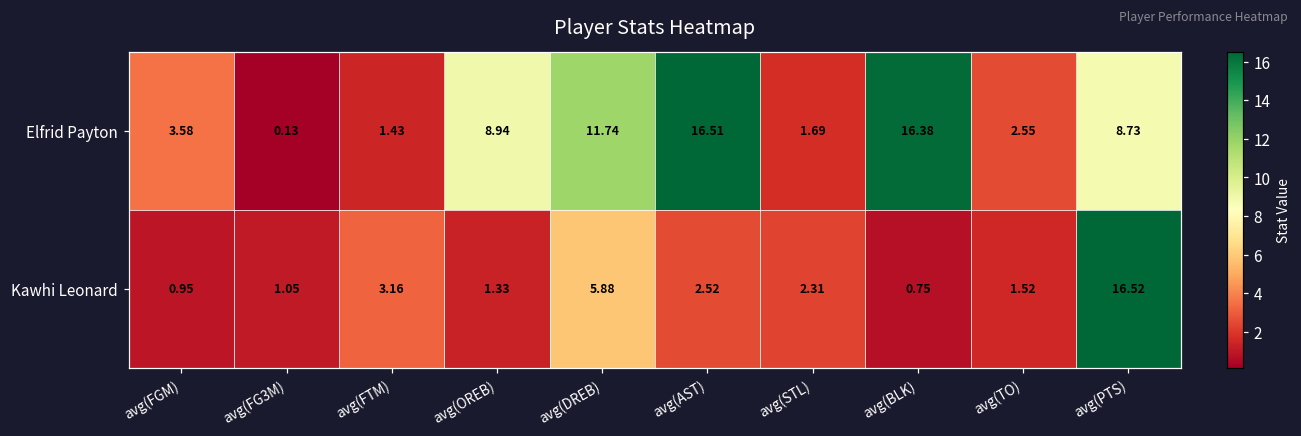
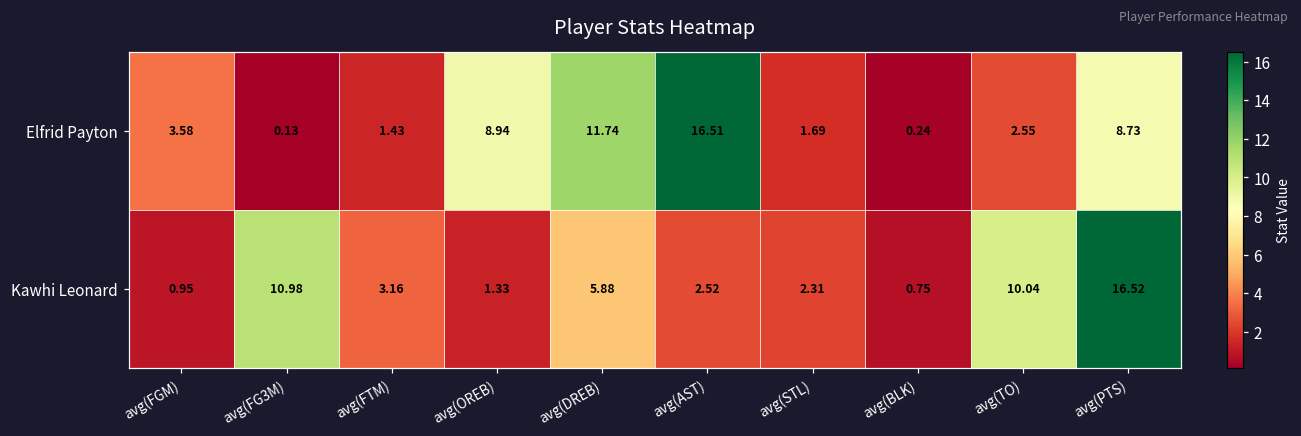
  {
    "Elfrid Payton": {
      "avg(FGM)": 3.58,
      "avg(FG3M)": 0.13,
      "avg(FTM)": 1.43,
      "avg(OREB)": 8.94,
      "avg(DREB)": 11.74,
      "avg(AST)": 16.51,
      "avg(STL)": 1.69,
-     "avg(BLK)": 16.38,
+     "avg(BLK)": 0.24,
      "avg(TO)": 2.55,
      "avg(PTS)": 8.73
    },
    "Kawhi Leonard": {
      "avg(FGM)": 0.95,
-     "avg(FG3M)": 1.05,
+     "avg(FG3M)": 10.98,
      "avg(FTM)": 3.16,
      "avg(OREB)": 1.33,
      "avg(DREB)": 5.88,
      "avg(AST)": 2.52,
      "avg(STL)": 2.31,
      "avg(BLK)": 0.75,
-     "avg(TO)": 1.52,
+     "avg(TO)": 10.04,
      "avg(PTS)": 16.52
    }
  }
